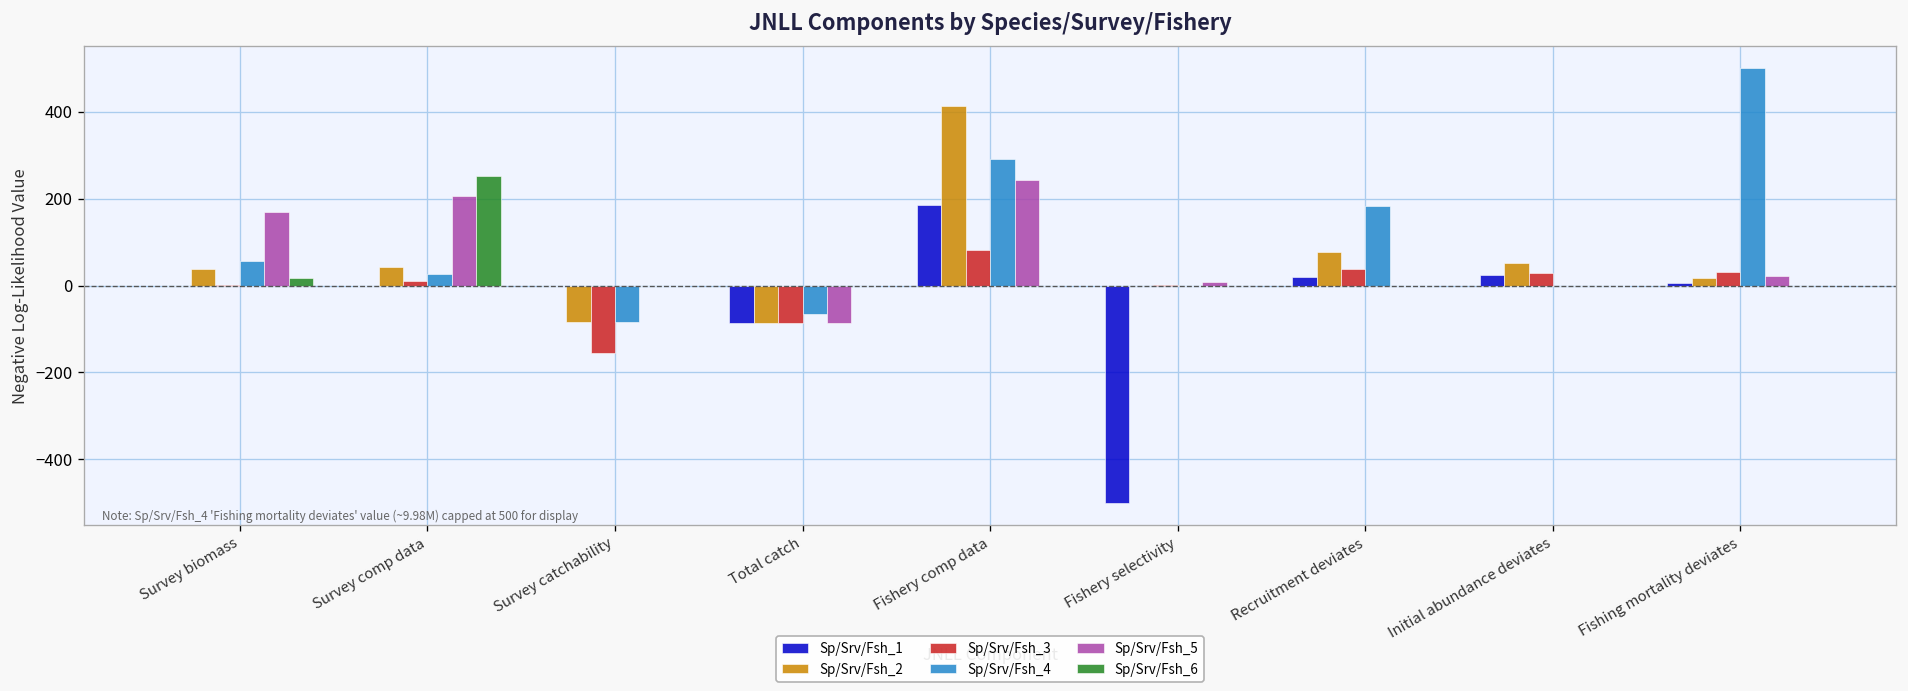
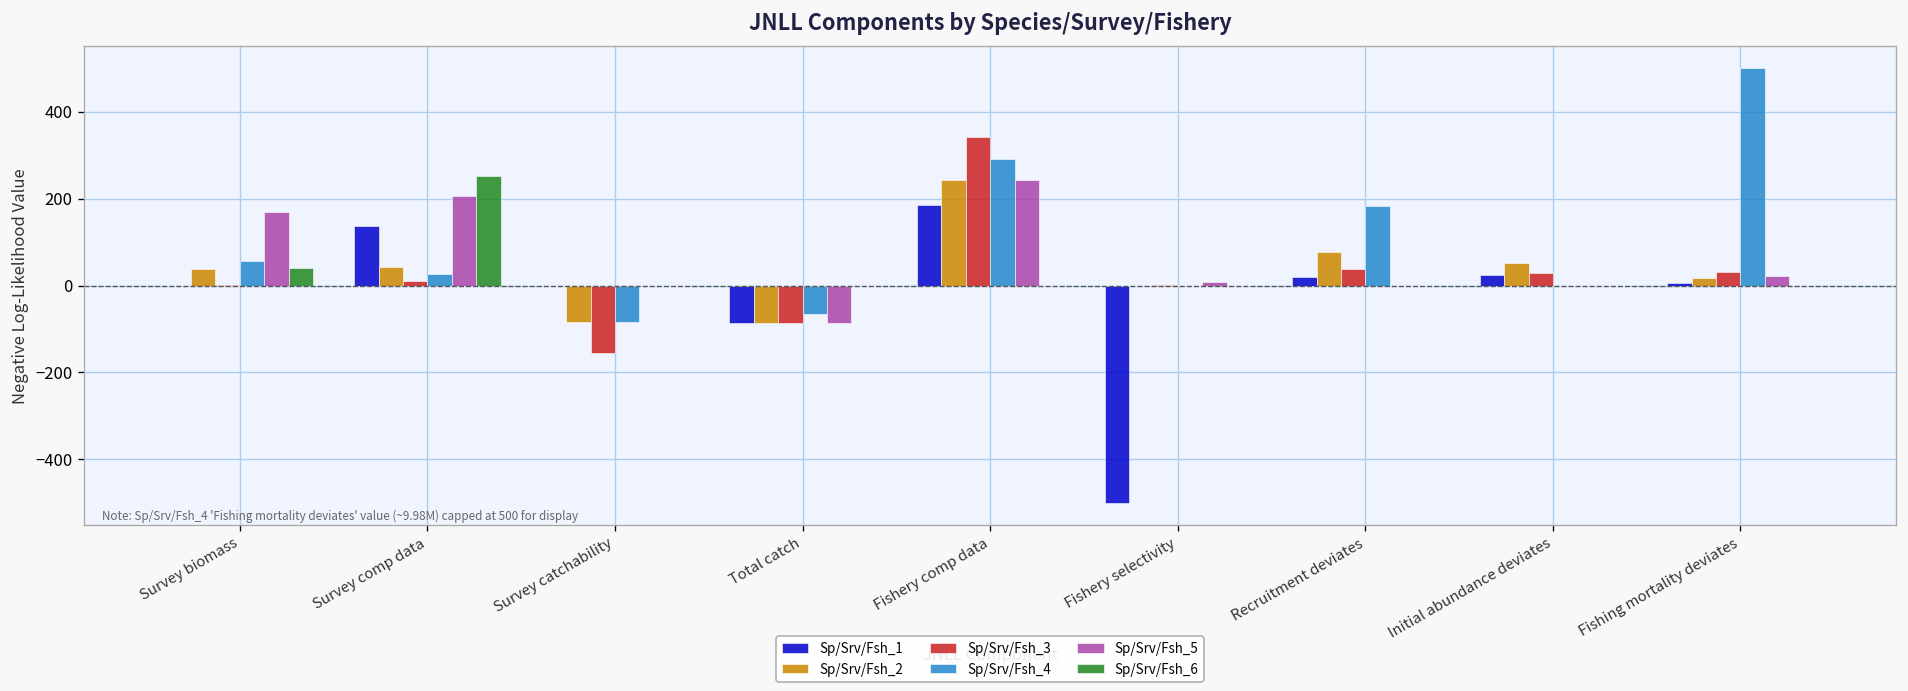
  {
    "Sp/Srv/Fsh_1": {
      "Survey biomass": 0,
-     "Survey comp data": 0,
+     "Survey comp data": 140,
      "Survey catchability": 0,
      "Total catch": -90,
      "Fishery comp data": 180,
      "Fishery selectivity": -500,
      "Recruitment deviates": 20,
      "Initial abundance deviates": 20
    },
    "Sp/Srv/Fsh_2": {
      "Survey biomass": 40,
      "Survey comp data": 40,
      "Survey catchability": -80,
      "Total catch": -90,
-     "Fishery comp data": 410,
+     "Fishery comp data": 240,
      "Fishery selectivity": 0,
      "Recruitment deviates": 80,
      "Initial abundance deviates": 50,
      "Fishing mortality deviates": 20
    },
    "Sp/Srv/Fsh_3": {
      "Survey comp data": 10,
      "Survey catchability": -150,
      "Total catch": -90,
-     "Fishery comp data": 80,
+     "Fishery comp data": 340,
      "Recruitment deviates": 40,
      "Initial abundance deviates": 30,
      "Fishing mortality deviates": 30
    },
    "Sp/Srv/Fsh_4": {
      "Survey biomass": 60,
      "Survey comp data": 30,
      "Survey catchability": -80,
      "Total catch": -60,
      "Fishery comp data": 290,
      "Fishery selectivity": 0,
      "Recruitment deviates": 180,
      "Initial abundance deviates": 0,
      "Fishing mortality deviates": 500
    },
    "Sp/Srv/Fsh_5": {
      "Survey biomass": 170,
      "Survey comp data": 210,
      "Survey catchability": 0,
      "Total catch": -90,
      "Fishery comp data": 240,
      "Fishery selectivity": 10,
      "Recruitment deviates": 0,
      "Initial abundance deviates": 0,
      "Fishing mortality deviates": 20
    },
    "Sp/Srv/Fsh_6": {
-     "Survey biomass": 20,
+     "Survey biomass": 40,
      "Survey comp data": 250,
      "Survey catchability": 0,
      "Total catch": 0,
      "Fishery comp data": 0,
      "Fishery selectivity": 0,
      "Recruitment deviates": 0,
      "Initial abundance deviates": 0,
      "Fishing mortality deviates": 0
    }
  }
